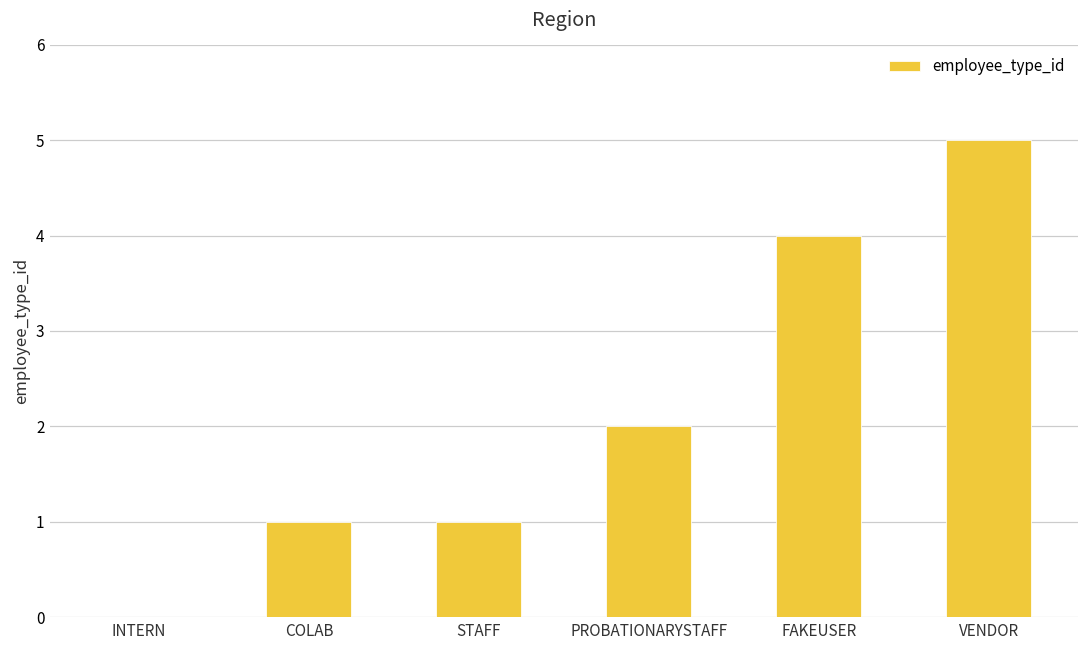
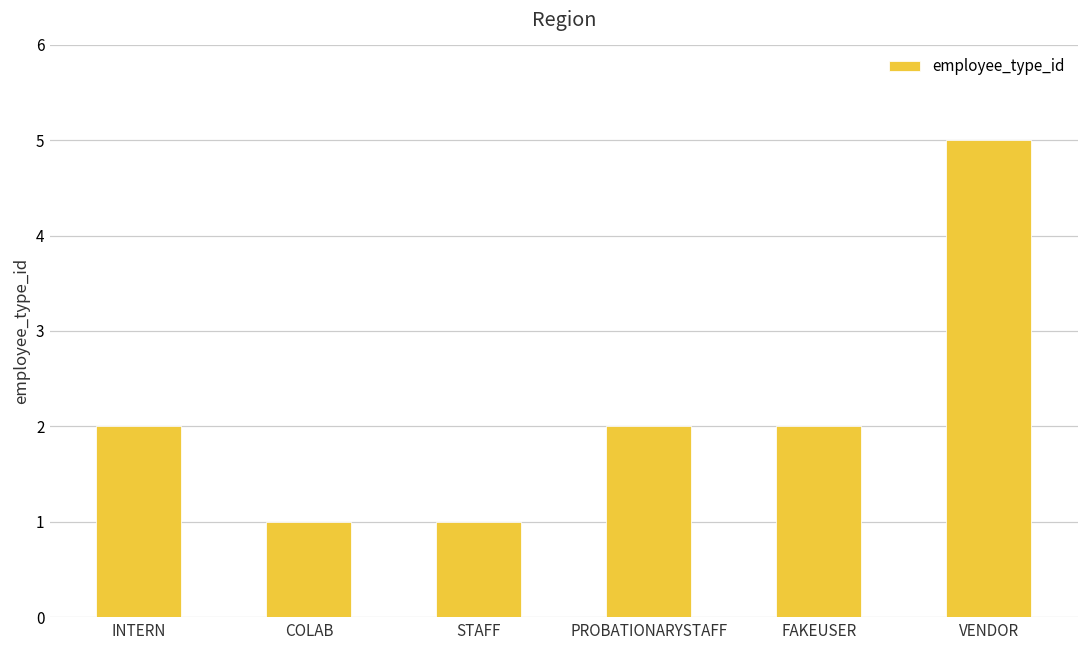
  {
-   "INTERN": 0,
+   "INTERN": 2,
    "COLAB": 1,
    "STAFF": 1,
    "PROBATIONARYSTAFF": 2,
-   "FAKEUSER": 4,
+   "FAKEUSER": 2,
    "VENDOR": 5
  }
